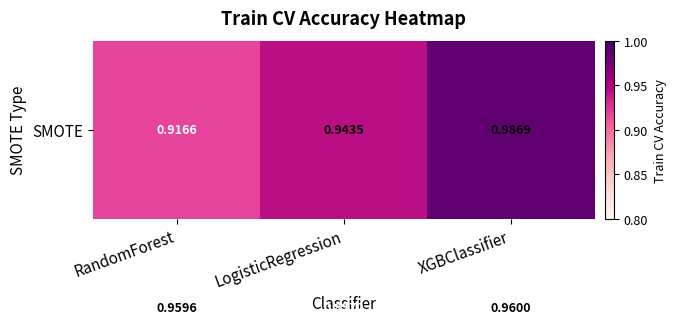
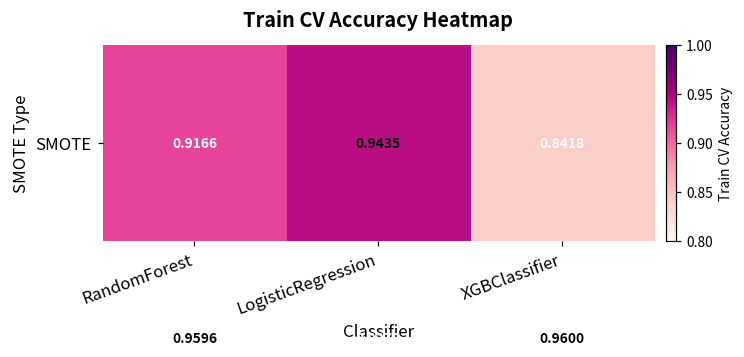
  {
    "SMOTE": {
      "RandomForest": 0.9166,
      "LogisticRegression": 0.9435,
-     "XGBClassifier": 0.9869
+     "XGBClassifier": 0.8418
    }
  }
